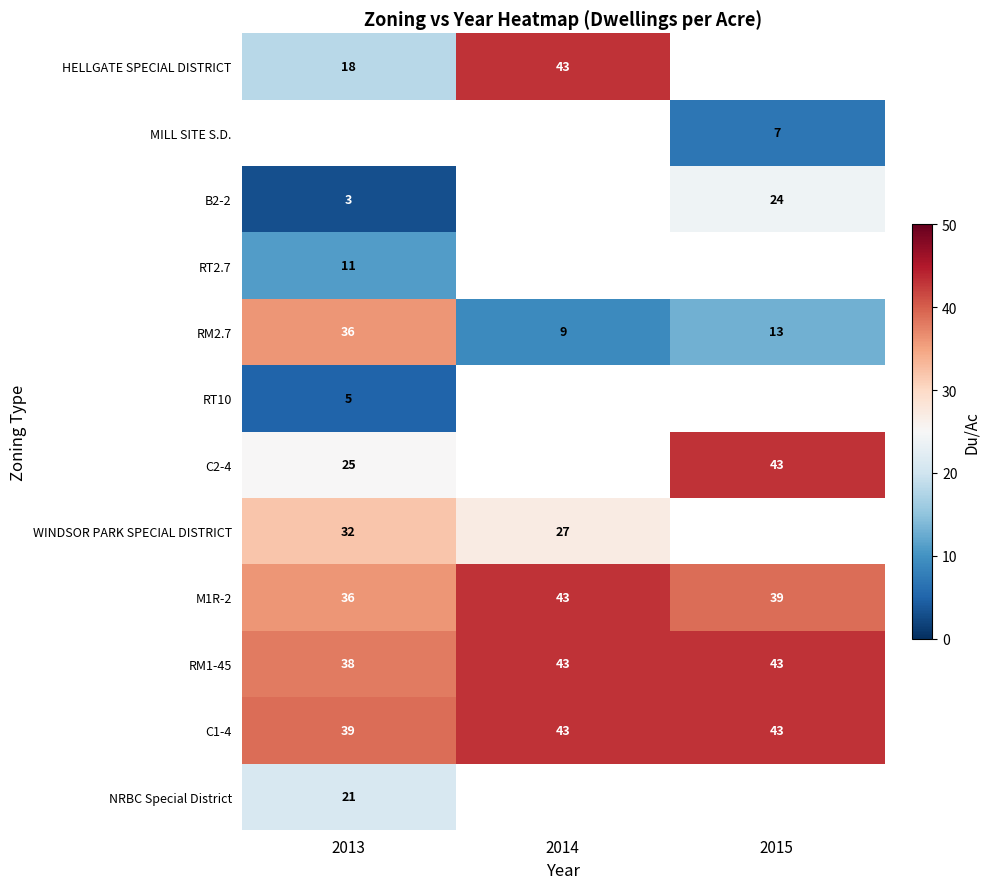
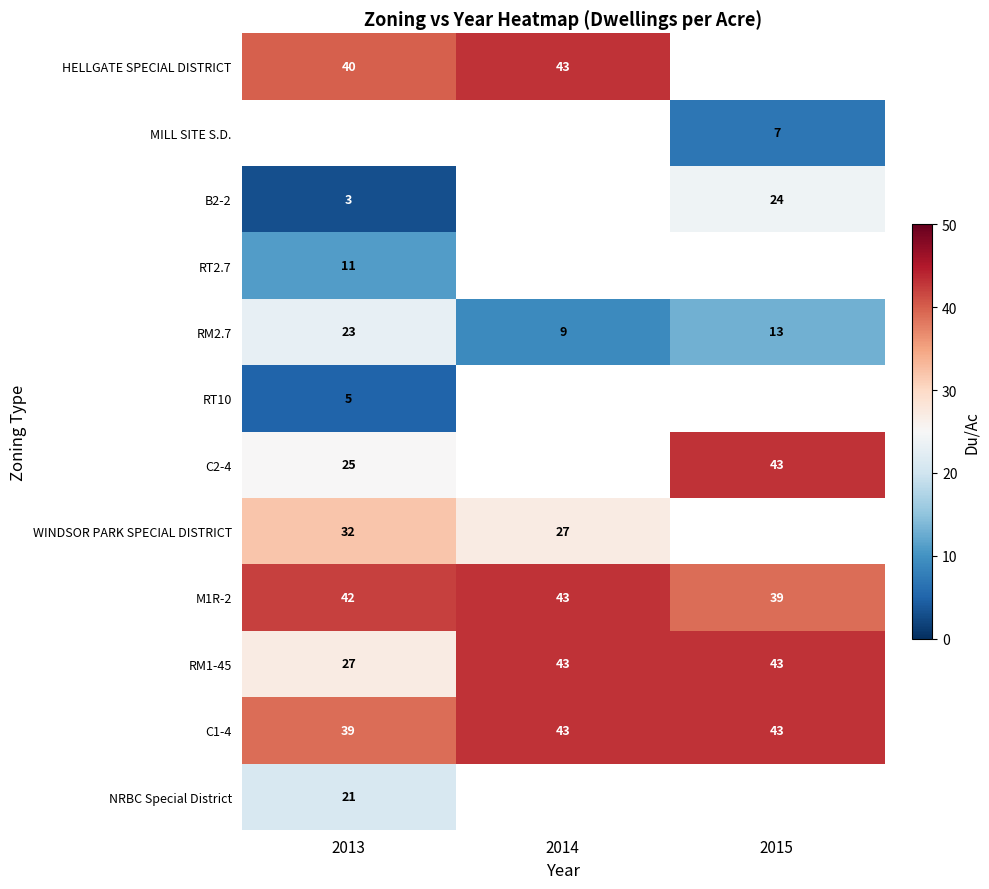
  {
    "HELLGATE SPECIAL DISTRICT": {
-     "2013": 18,
+     "2013": 40,
      "2014": 43
    },
    "MILL SITE S.D.": {
      "2015": 7
    },
    "B2-2": {
      "2013": 3,
      "2015": 24
    },
    "RT2.7": {
      "2013": 11
    },
    "RM2.7": {
-     "2013": 36,
+     "2013": 23,
      "2014": 9,
      "2015": 13
    },
    "RT10": {
      "2013": 5
    },
    "C2-4": {
      "2013": 25,
      "2015": 43
    },
    "WINDSOR PARK SPECIAL DISTRICT": {
      "2013": 32,
      "2014": 27
    },
    "M1R-2": {
-     "2013": 36,
+     "2013": 42,
      "2014": 43,
      "2015": 39
    },
    "RM1-45": {
-     "2013": 38,
+     "2013": 27,
      "2014": 43,
      "2015": 43
    },
    "C1-4": {
      "2013": 39,
      "2014": 43,
      "2015": 43
    },
    "NRBC Special District": {
      "2013": 21
    }
  }
